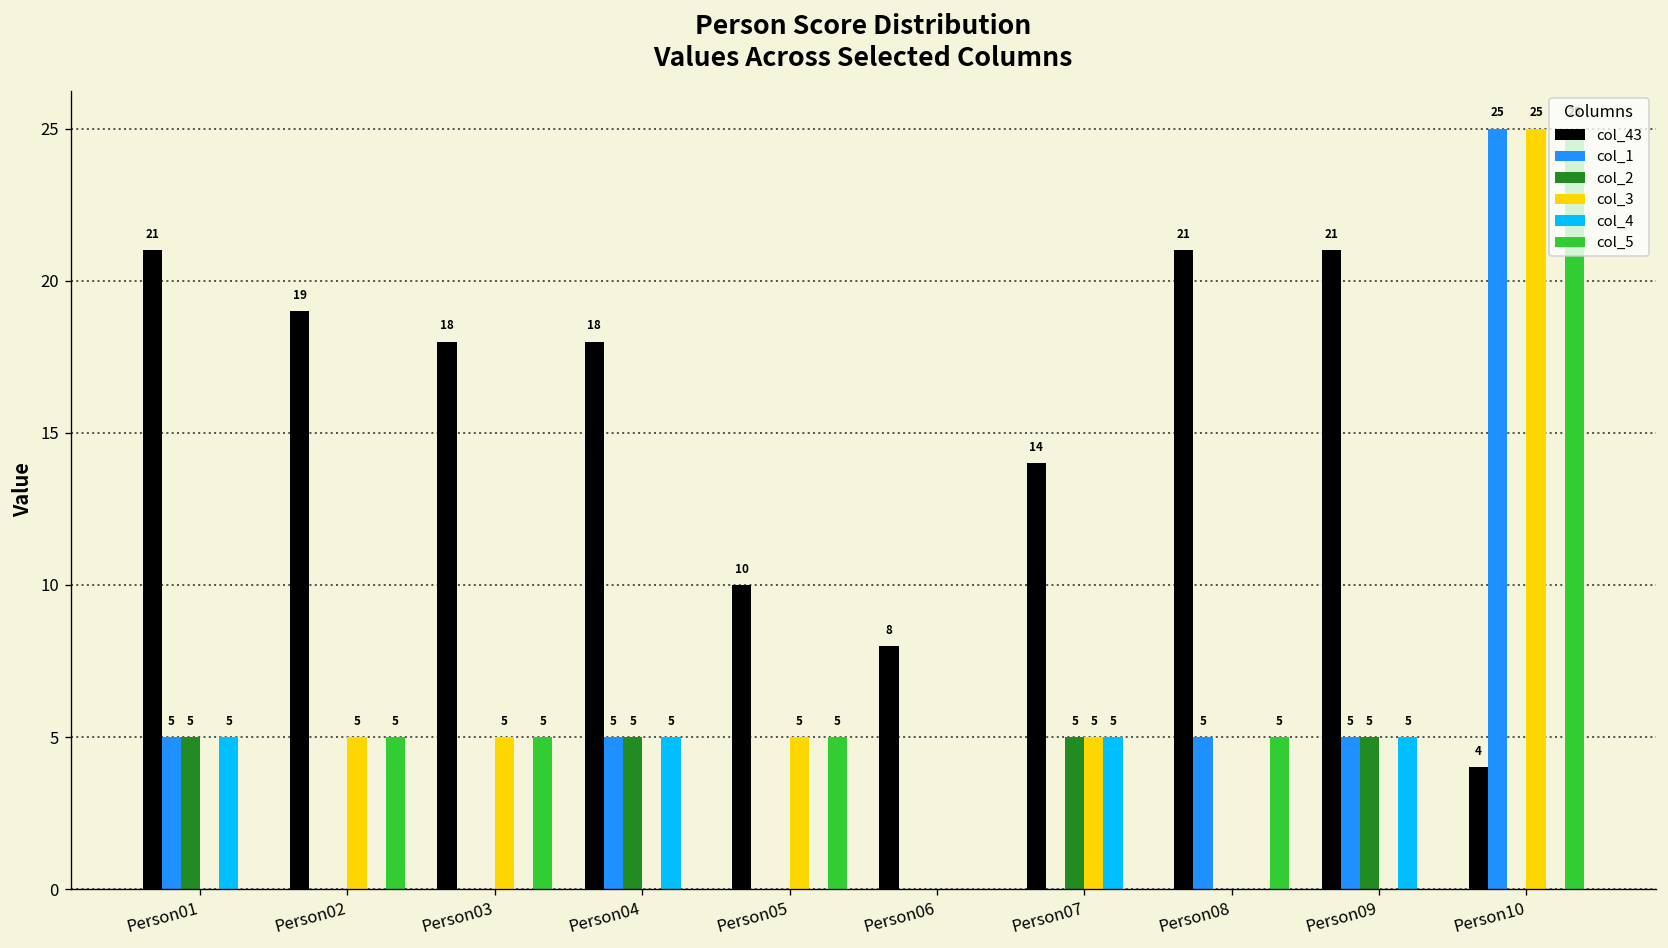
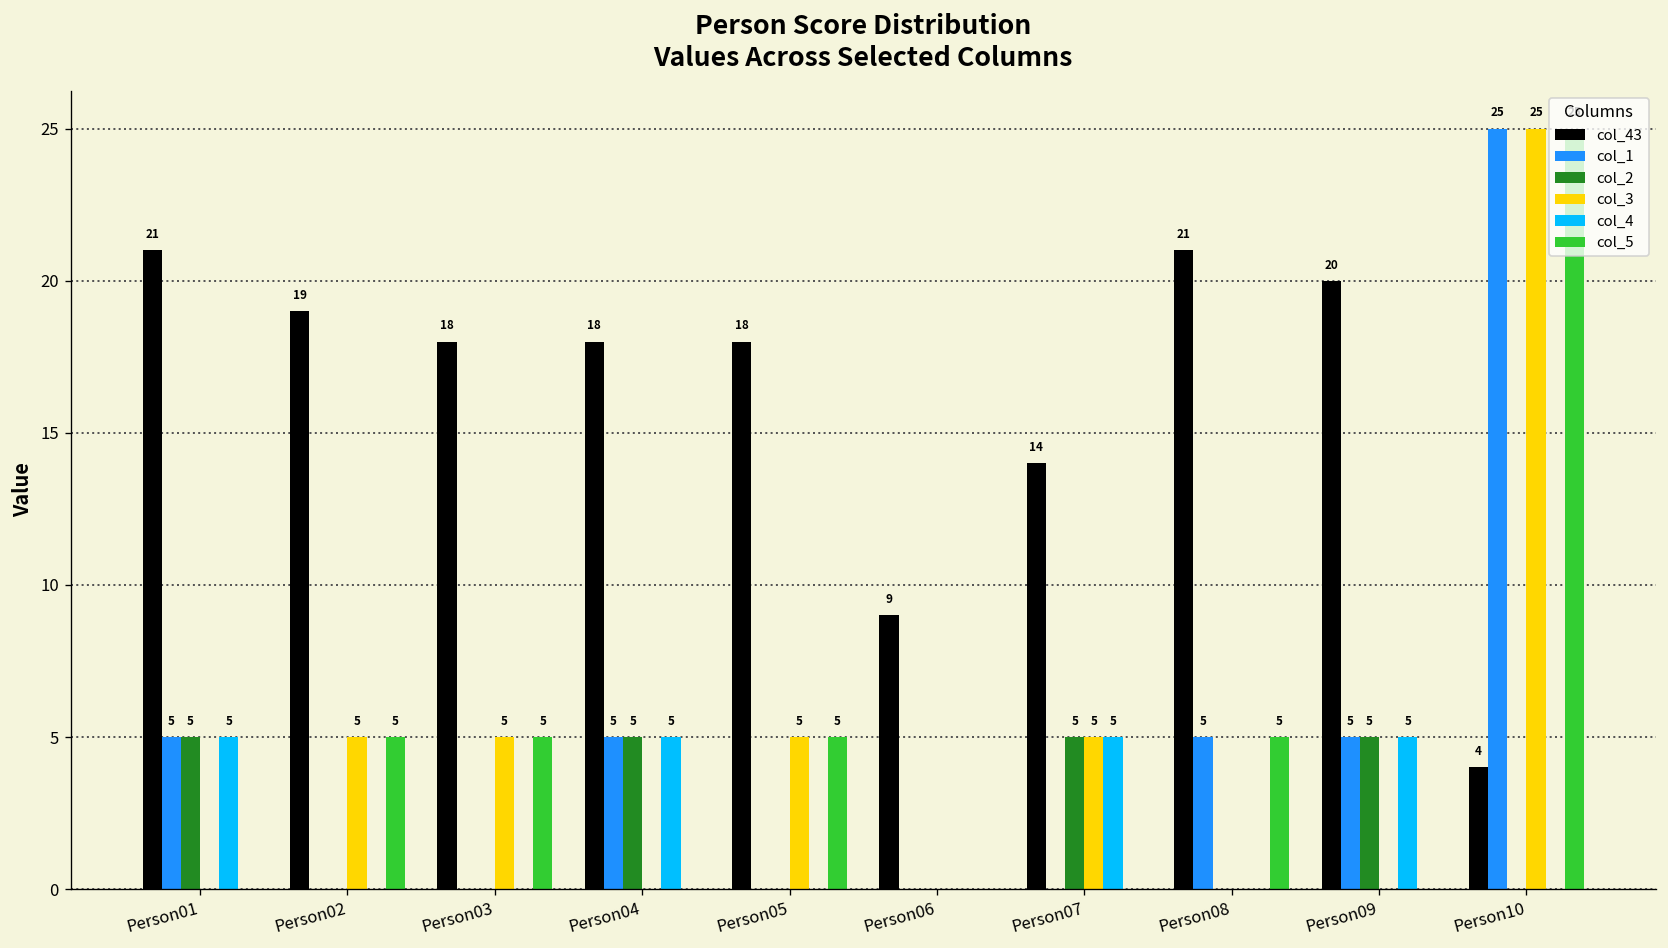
  {
    "col_43": {
      "Person01": 21,
      "Person02": 19,
      "Person03": 18,
      "Person04": 18,
-     "Person05": 10,
-     "Person06": 8,
+     "Person05": 18,
+     "Person06": 9,
      "Person07": 14,
      "Person08": 21,
-     "Person09": 21,
+     "Person09": 20,
      "Person10": 4
    },
    "col_2": {
      "Person01": 5,
      "Person04": 5,
      "Person07": 5,
      "Person09": 5
    },
    "col_3": {
      "Person02": 5,
      "Person03": 5,
      "Person05": 5,
      "Person07": 5,
      "Person10": 25
    },
    "col_5": {
      "Person02": 5,
      "Person03": 5,
      "Person05": 5,
      "Person08": 5
    }
  }
